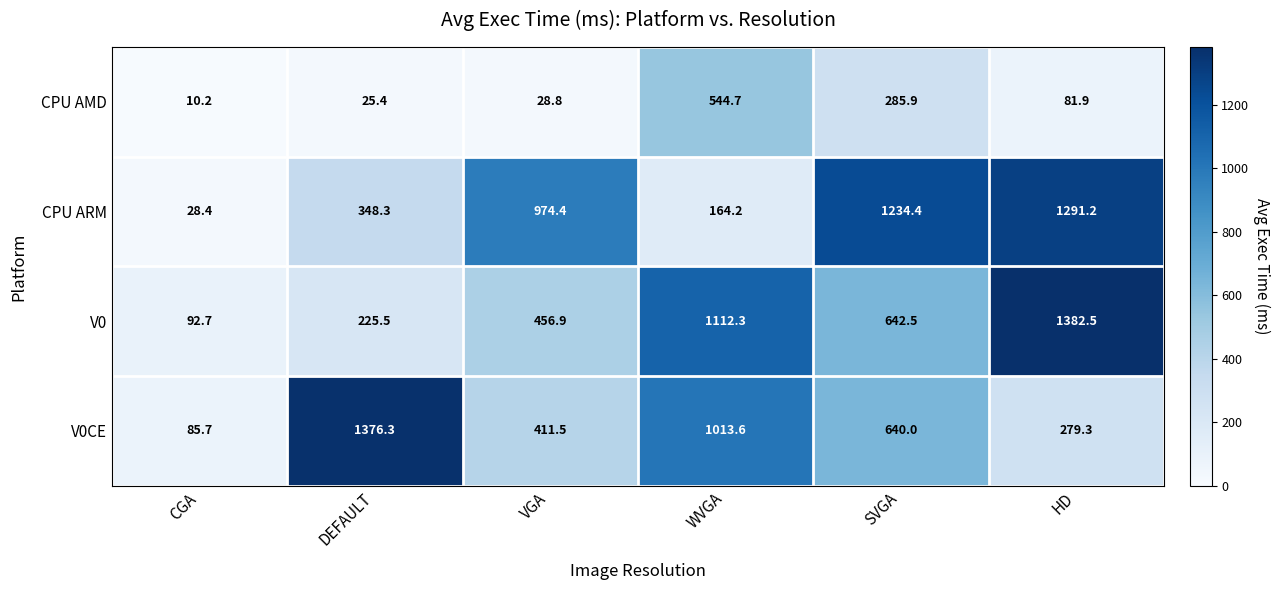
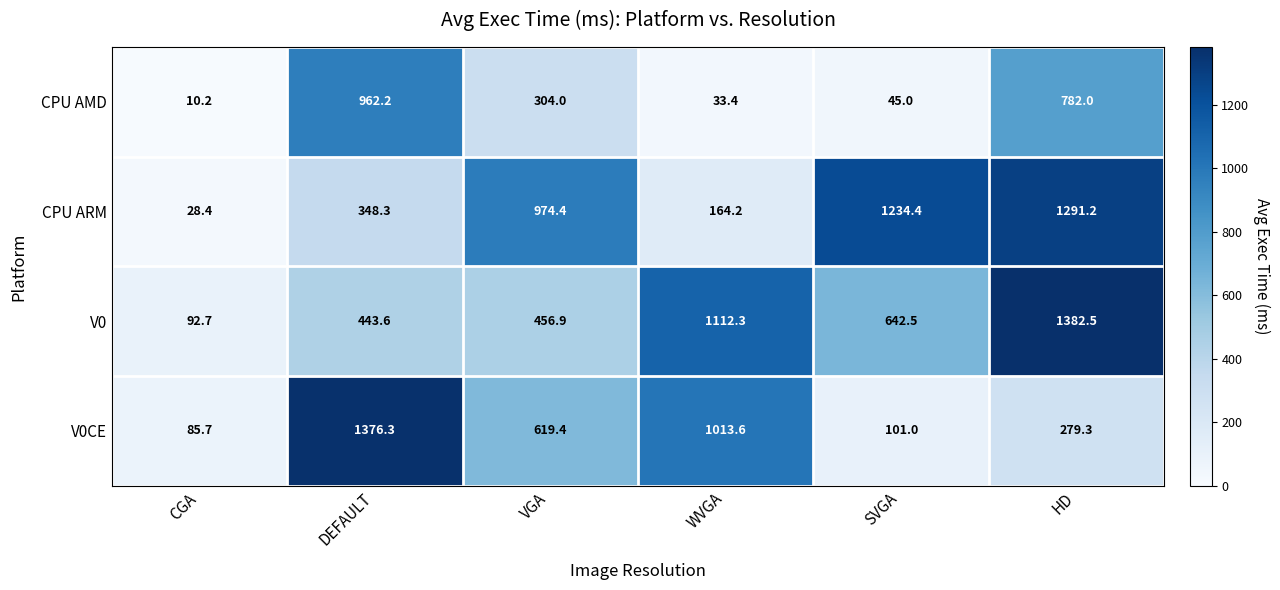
  {
    "CPU AMD": {
      "CGA": 10.2,
-     "DEFAULT": 25.4,
-     "VGA": 28.8,
-     "WVGA": 544.7,
-     "SVGA": 285.9,
-     "HD": 81.9
+     "DEFAULT": 962.2,
+     "VGA": 304.0,
+     "WVGA": 33.4,
+     "SVGA": 45.0,
+     "HD": 782.0
    },
    "CPU ARM": {
      "CGA": 28.4,
      "DEFAULT": 348.3,
      "VGA": 974.4,
      "WVGA": 164.2,
      "SVGA": 1234.4,
      "HD": 1291.2
    },
    "V0": {
      "CGA": 92.7,
-     "DEFAULT": 225.5,
+     "DEFAULT": 443.6,
      "VGA": 456.9,
      "WVGA": 1112.3,
      "SVGA": 642.5,
      "HD": 1382.5
    },
    "V0CE": {
      "CGA": 85.7,
      "DEFAULT": 1376.3,
-     "VGA": 411.5,
+     "VGA": 619.4,
      "WVGA": 1013.6,
-     "SVGA": 640.0,
+     "SVGA": 101.0,
      "HD": 279.3
    }
  }
